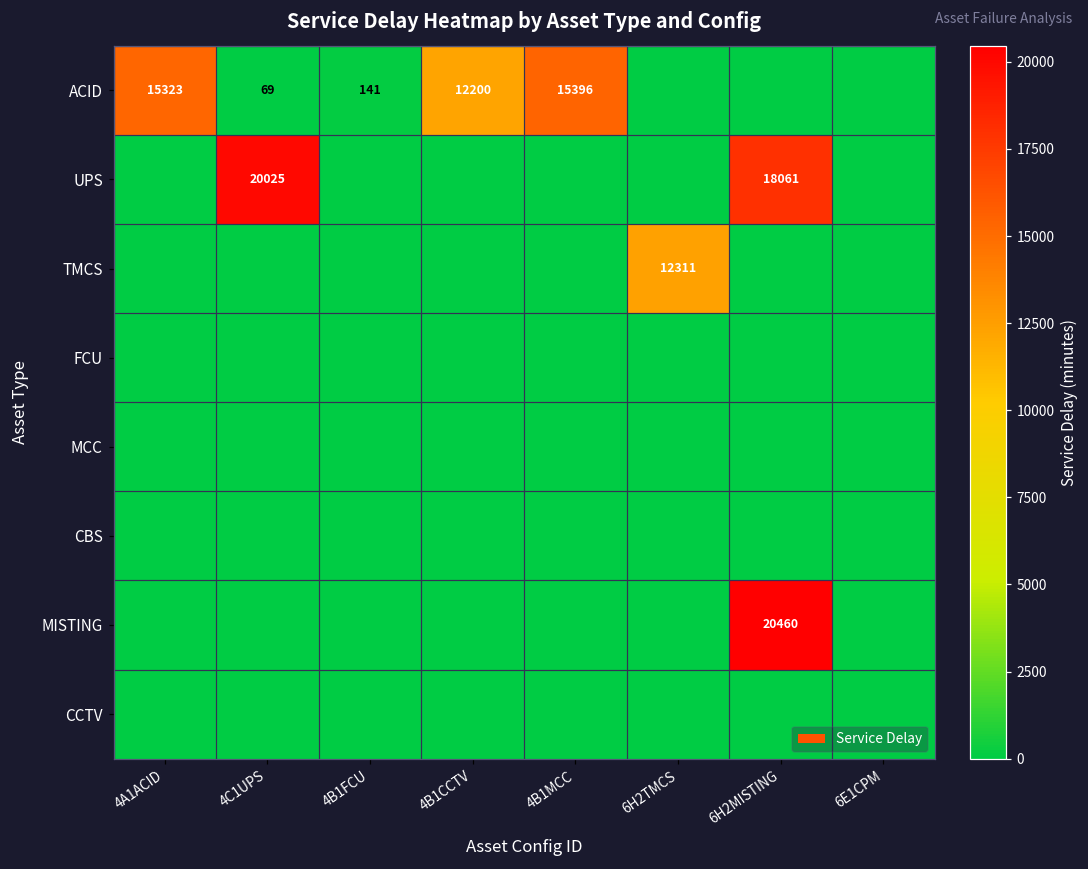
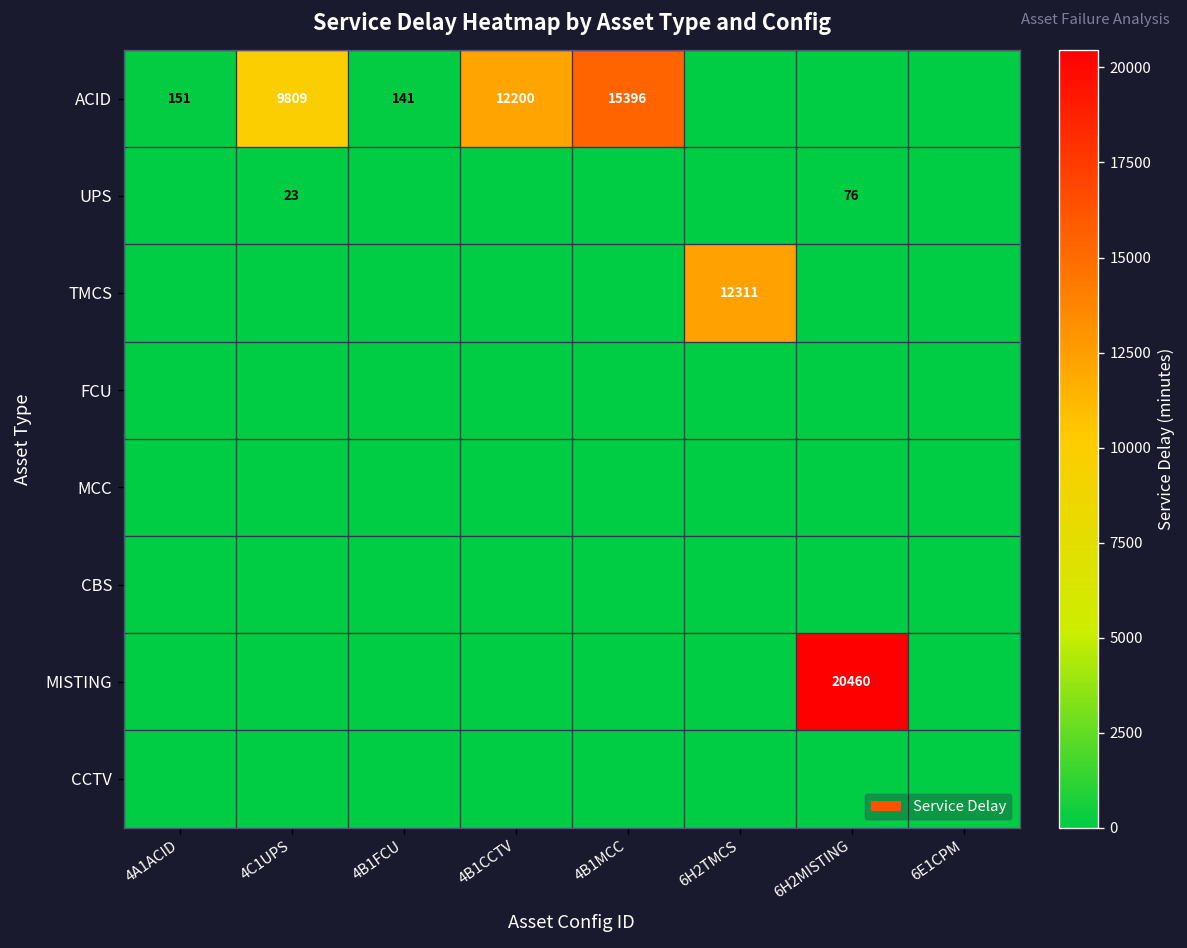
  {
    "ACID": {
-     "4A1ACID": 15323,
-     "4C1UPS": 69,
+     "4A1ACID": 151,
+     "4C1UPS": 9809,
      "4B1FCU": 141,
      "4B1CCTV": 12200,
      "4B1MCC": 15396
    },
    "UPS": {
-     "4C1UPS": 20025,
-     "6H2MISTING": 18061
+     "4C1UPS": 23,
+     "6H2MISTING": 76
    },
    "TMCS": {
      "6H2TMCS": 12311
    },
    "MISTING": {
      "6H2MISTING": 20460
    }
  }
